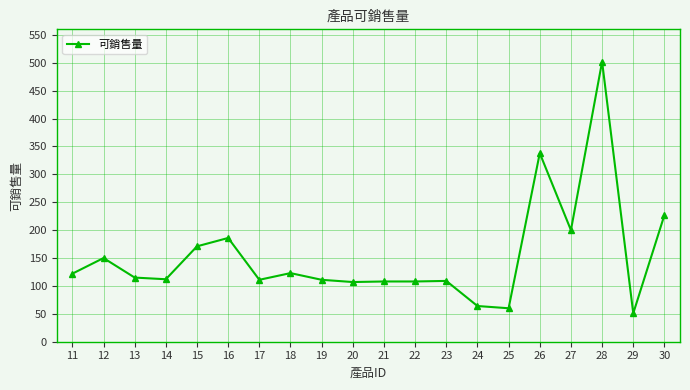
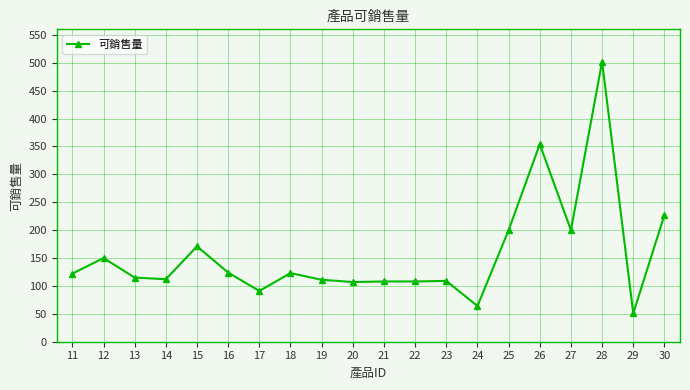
  {
    "11": 120,
    "12": 150,
    "13": 120,
    "14": 110,
    "15": 170,
-   "16": 190,
-   "17": 110,
+   "16": 120,
+   "17": 90,
    "18": 120,
    "19": 110,
    "20": 110,
    "21": 110,
    "22": 110,
    "23": 110,
    "24": 60,
-   "25": 60,
-   "26": 340,
+   "25": 200,
+   "26": 350,
    "27": 200,
    "28": 500,
    "29": 50,
    "30": 230
  }
